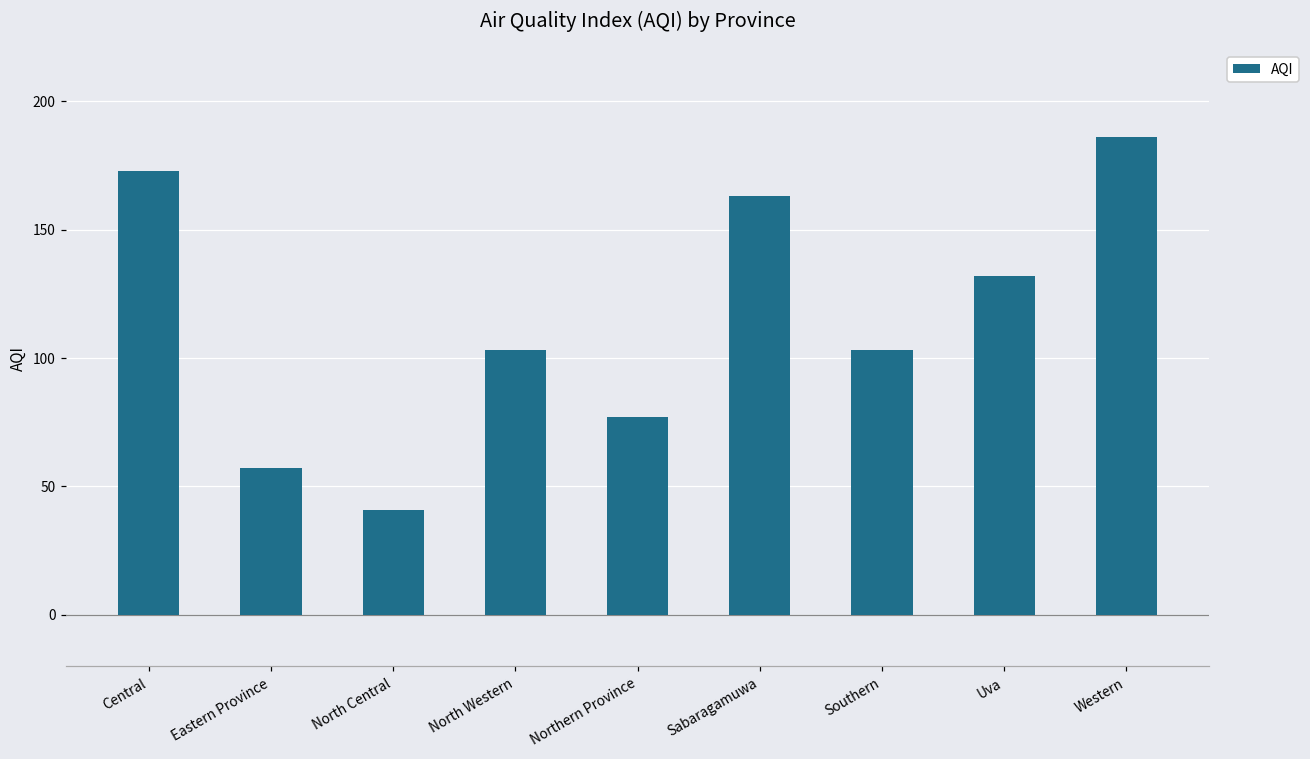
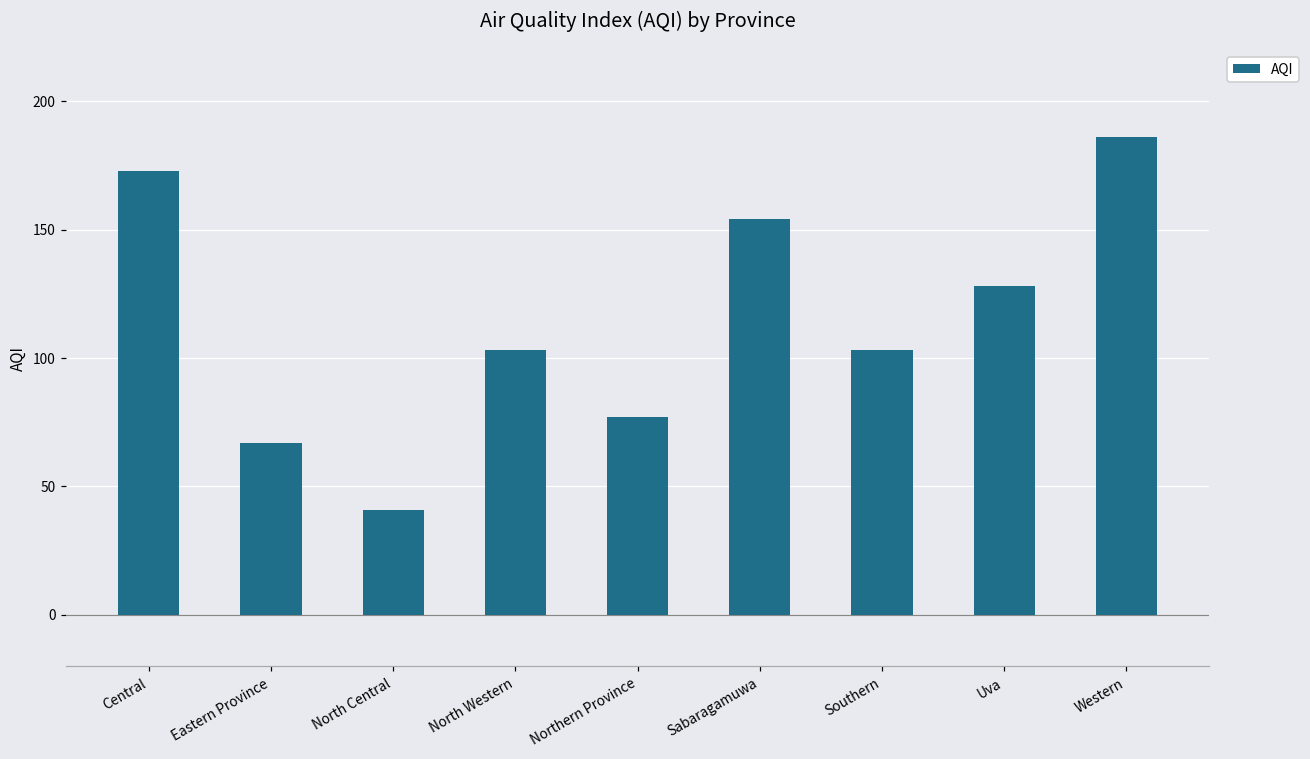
  {
    "Central": 173,
-   "Eastern Province": 57,
+   "Eastern Province": 67,
    "North Central": 41,
    "North Western": 103,
    "Northern Province": 77,
-   "Sabaragamuwa": 163,
+   "Sabaragamuwa": 154,
    "Southern": 103,
-   "Uva": 132,
+   "Uva": 128,
    "Western": 186
  }
